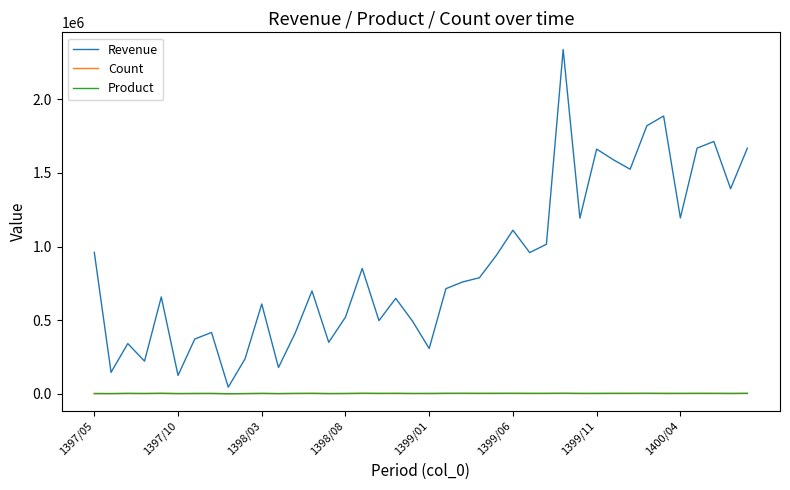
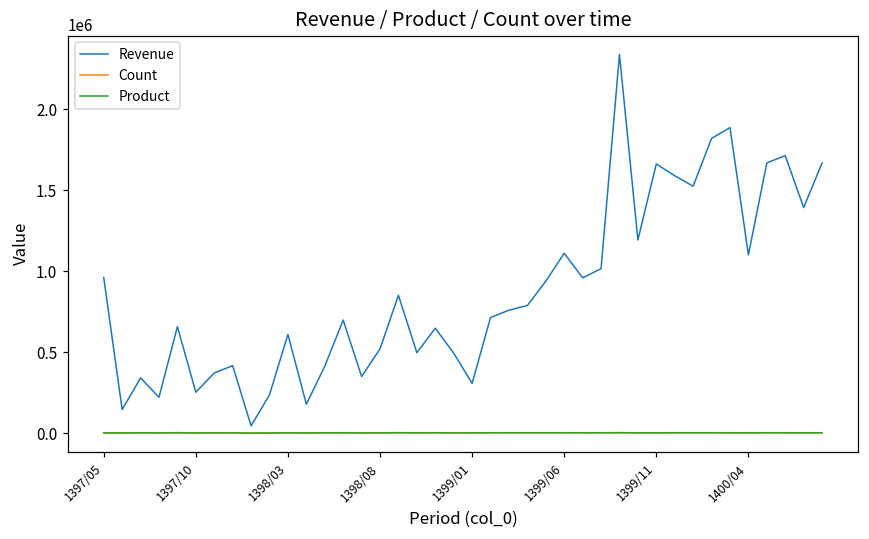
  {
    "Revenue": {
      "1397/05": 960000,
-     "1397/10": 120000,
+     "1397/10": 250000,
      "1398/03": 610000,
      "1398/08": 520000,
      "1399/01": 310000,
      "1399/06": 1110000,
      "1399/11": 1660000,
-     "1400/04": 1190000
+     "1400/04": 1100000
    }
  }
